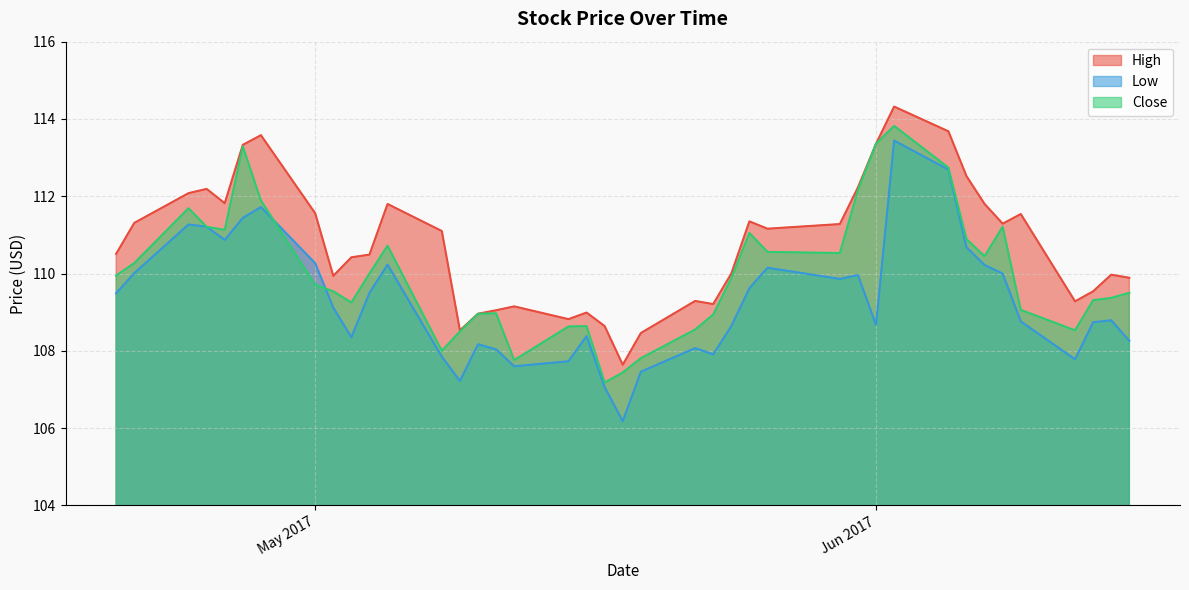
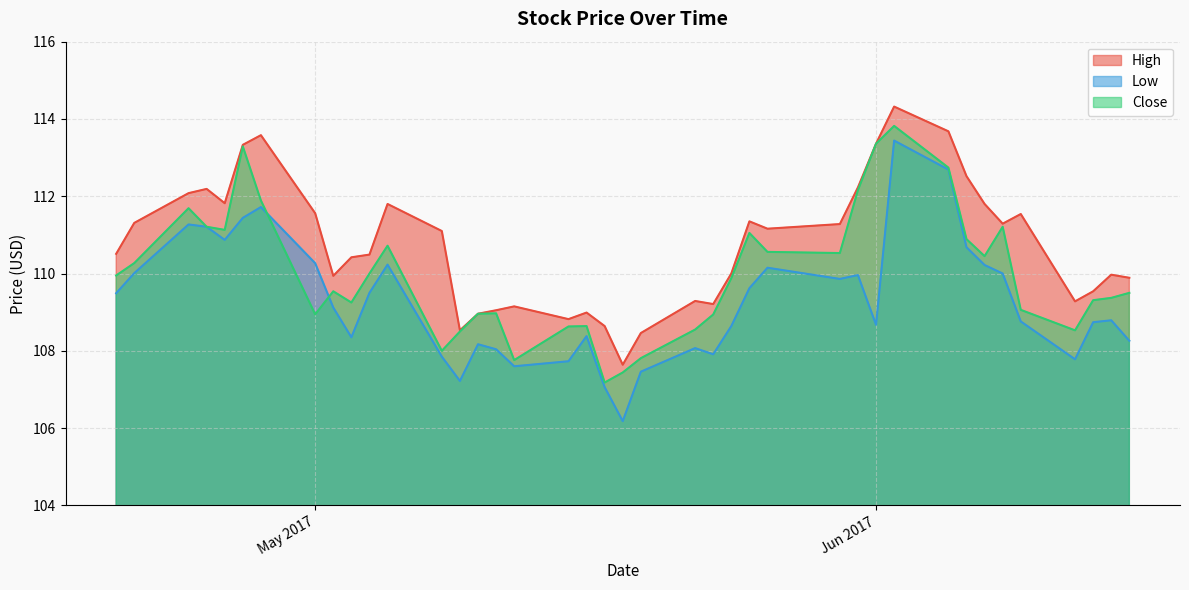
  {
    "High": {
      "May 2017": 111.6
    },
    "Low": {
      "May 2017": 110.3,
      "Jun 2017": 108.7
    },
    "Close": {
-     "May 2017": 109.7
+     "May 2017": 108.9
    }
  }
